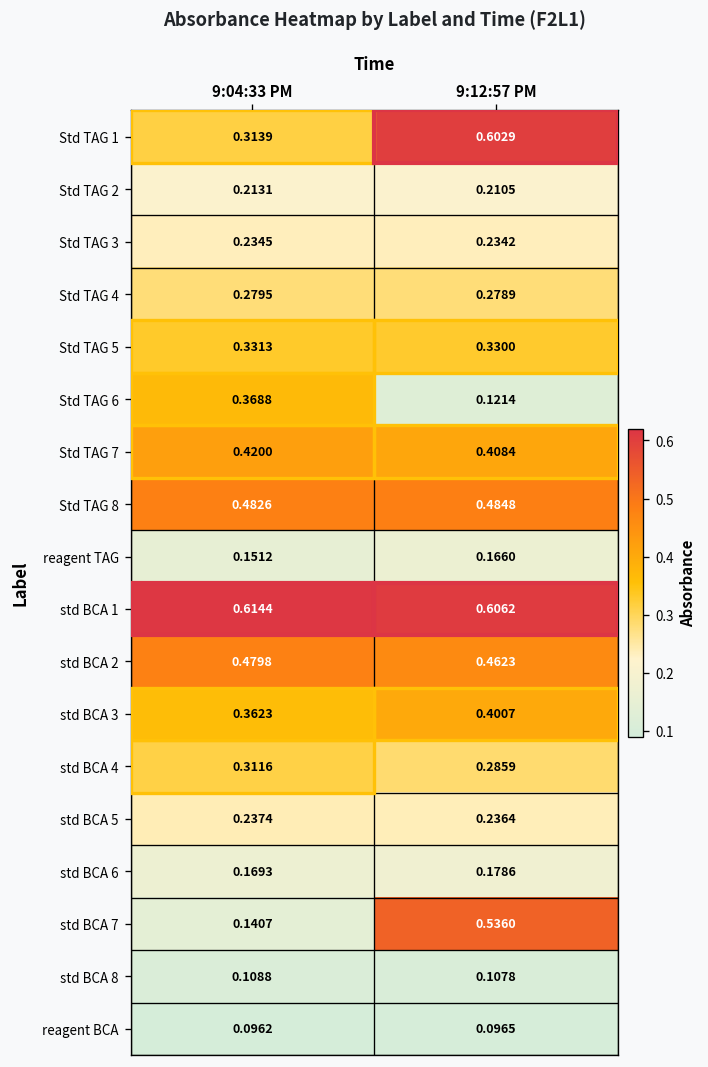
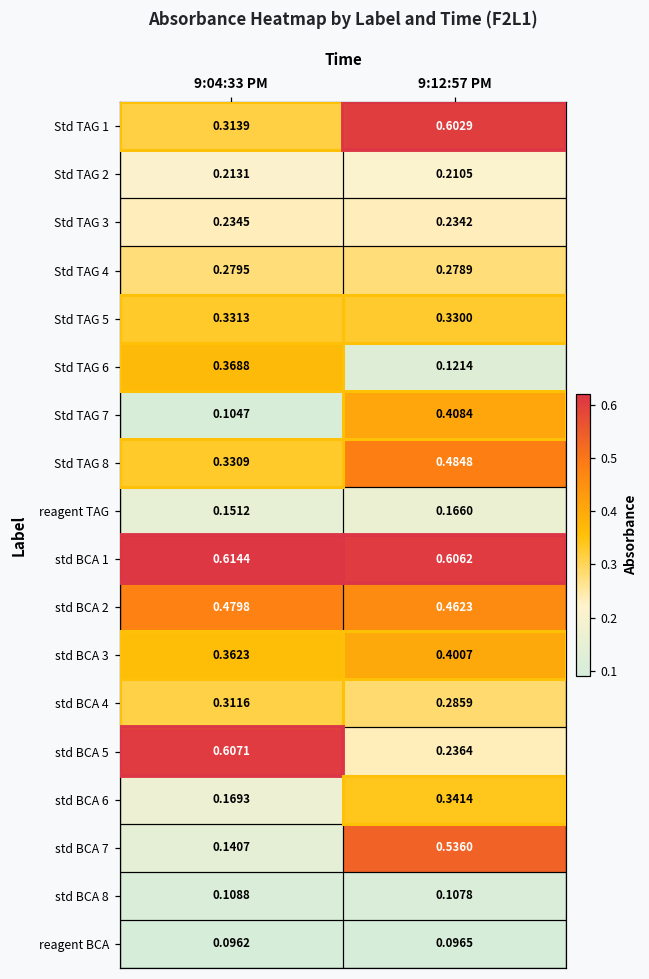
  {
    "Std TAG 1": {
      "9:04:33 PM": 0.3139,
      "9:12:57 PM": 0.6029
    },
    "Std TAG 2": {
      "9:04:33 PM": 0.2131,
      "9:12:57 PM": 0.2105
    },
    "Std TAG 3": {
      "9:04:33 PM": 0.2345,
      "9:12:57 PM": 0.2342
    },
    "Std TAG 4": {
      "9:04:33 PM": 0.2795,
      "9:12:57 PM": 0.2789
    },
    "Std TAG 5": {
      "9:04:33 PM": 0.3313,
      "9:12:57 PM": 0.3300
    },
    "Std TAG 6": {
      "9:04:33 PM": 0.3688,
      "9:12:57 PM": 0.1214
    },
    "Std TAG 7": {
-     "9:04:33 PM": 0.4200,
+     "9:04:33 PM": 0.1047,
      "9:12:57 PM": 0.4084
    },
    "Std TAG 8": {
-     "9:04:33 PM": 0.4826,
+     "9:04:33 PM": 0.3309,
      "9:12:57 PM": 0.4848
    },
    "reagent TAG": {
      "9:04:33 PM": 0.1512,
      "9:12:57 PM": 0.1660
    },
    "std BCA 1": {
      "9:04:33 PM": 0.6144,
      "9:12:57 PM": 0.6062
    },
    "std BCA 2": {
      "9:04:33 PM": 0.4798,
      "9:12:57 PM": 0.4623
    },
    "std BCA 3": {
      "9:04:33 PM": 0.3623,
      "9:12:57 PM": 0.4007
    },
    "std BCA 4": {
      "9:04:33 PM": 0.3116,
      "9:12:57 PM": 0.2859
    },
    "std BCA 5": {
-     "9:04:33 PM": 0.2374,
+     "9:04:33 PM": 0.6071,
      "9:12:57 PM": 0.2364
    },
    "std BCA 6": {
      "9:04:33 PM": 0.1693,
-     "9:12:57 PM": 0.1786
+     "9:12:57 PM": 0.3414
    },
    "std BCA 7": {
      "9:04:33 PM": 0.1407,
      "9:12:57 PM": 0.5360
    },
    "std BCA 8": {
      "9:04:33 PM": 0.1088,
      "9:12:57 PM": 0.1078
    },
    "reagent BCA": {
      "9:04:33 PM": 0.0962,
      "9:12:57 PM": 0.0965
    }
  }
